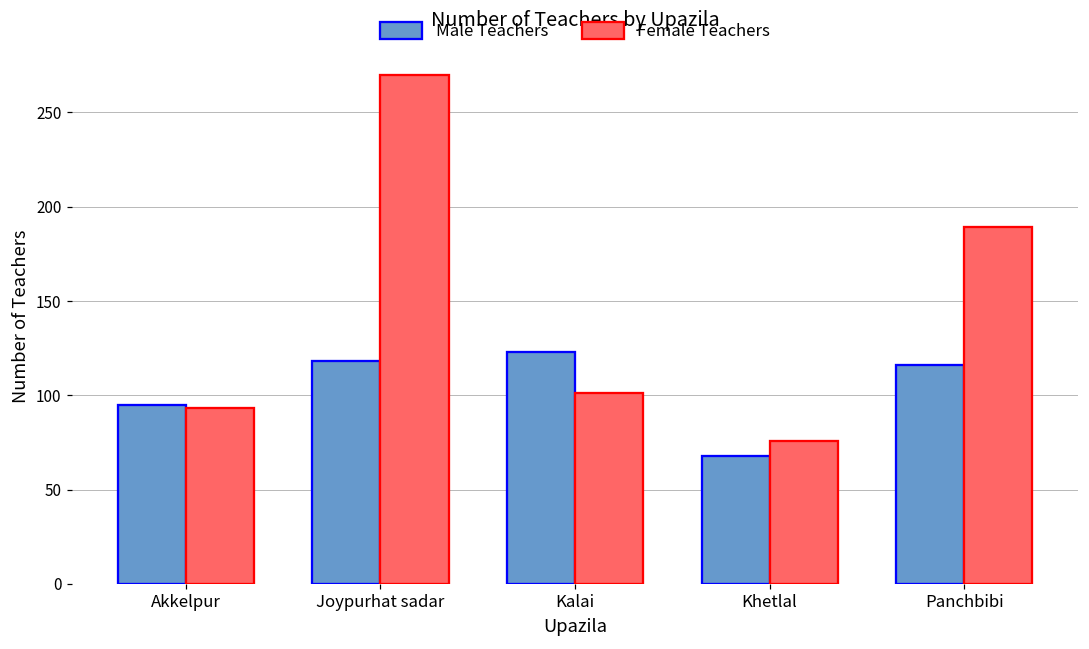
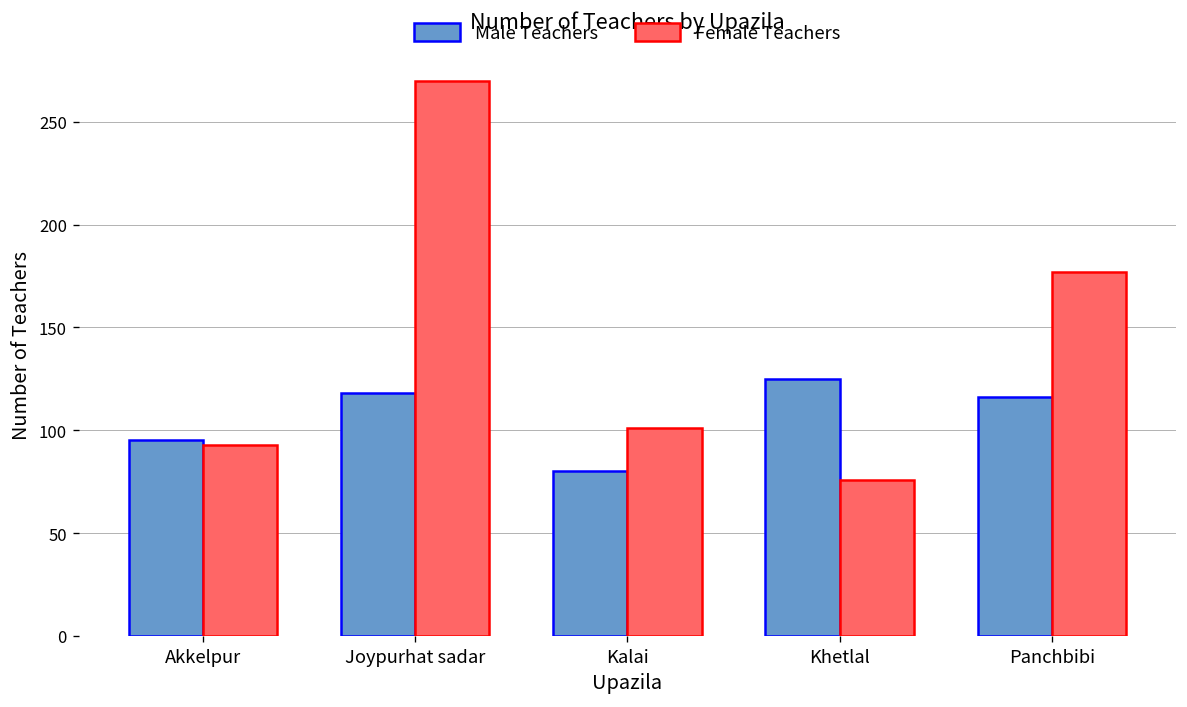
  {
    "Male Teachers": {
      "Akkelpur": 95,
      "Joypurhat sadar": 118,
-     "Kalai": 123,
-     "Khetlal": 68,
+     "Kalai": 80,
+     "Khetlal": 125,
      "Panchbibi": 116
    },
    "Female Teachers": {
      "Akkelpur": 93,
      "Joypurhat sadar": 270,
      "Kalai": 101,
      "Khetlal": 76,
-     "Panchbibi": 189
+     "Panchbibi": 177
    }
  }
